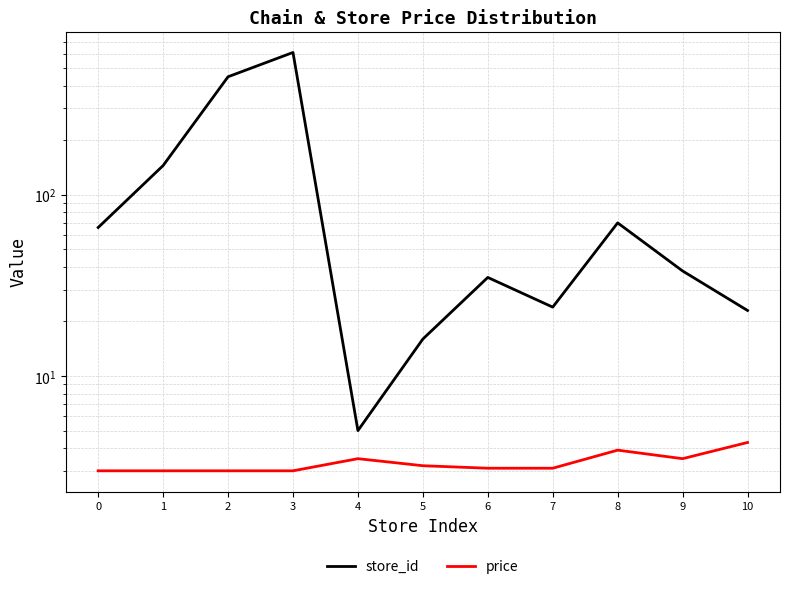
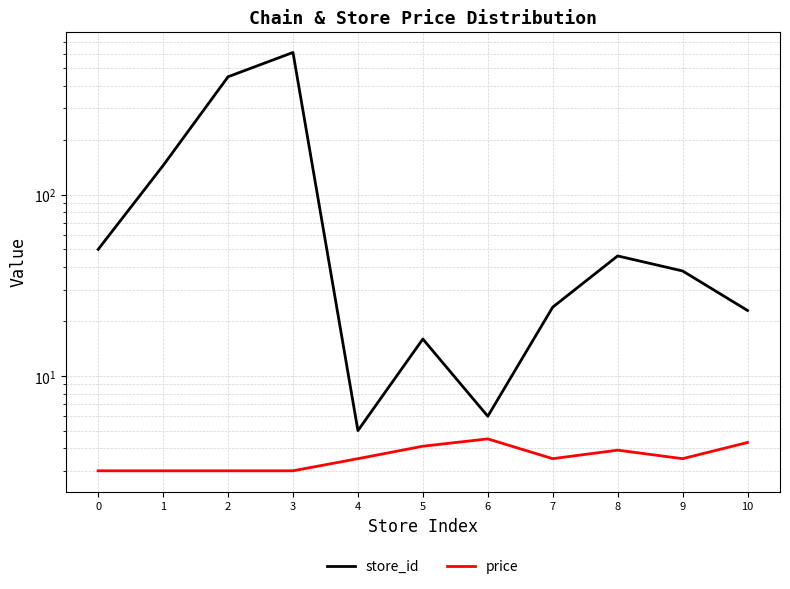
  {
    "store_id": {
-     "0": 66,
+     "0": 50,
      "1": 150,
      "2": 450,
      "3": 610,
      "4": 5,
      "5": 16,
-     "6": 35,
+     "6": 6,
      "7": 24,
-     "8": 70,
+     "8": 46,
      "9": 38,
      "10": 23
    },
    "price": {
      "0": 3.0,
      "1": 3.0,
      "2": 3.0,
      "3": 3.0,
      "4": 3.5,
-     "5": 3.2,
-     "6": 3.1,
-     "7": 3.1,
+     "5": 4.1,
+     "6": 4.5,
+     "7": 3.5,
      "8": 3.9,
      "9": 3.5,
      "10": 4.3
    }
  }
